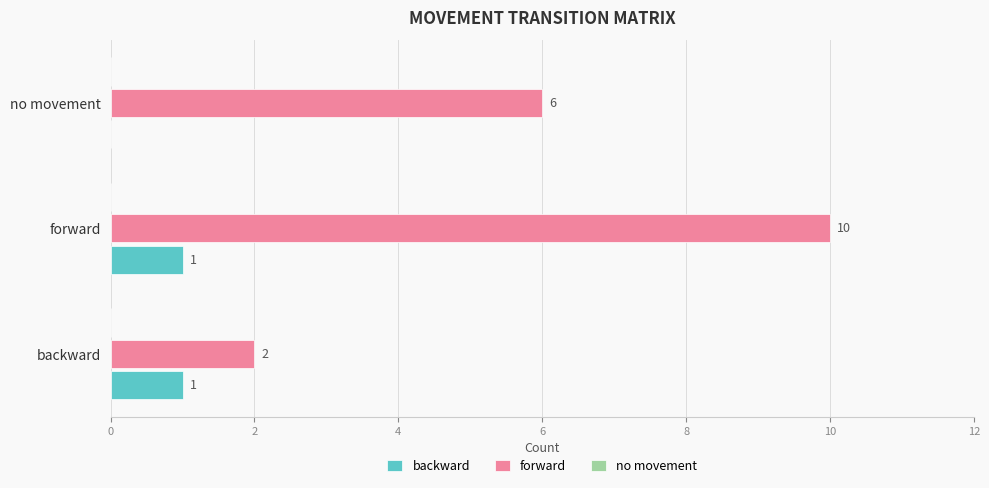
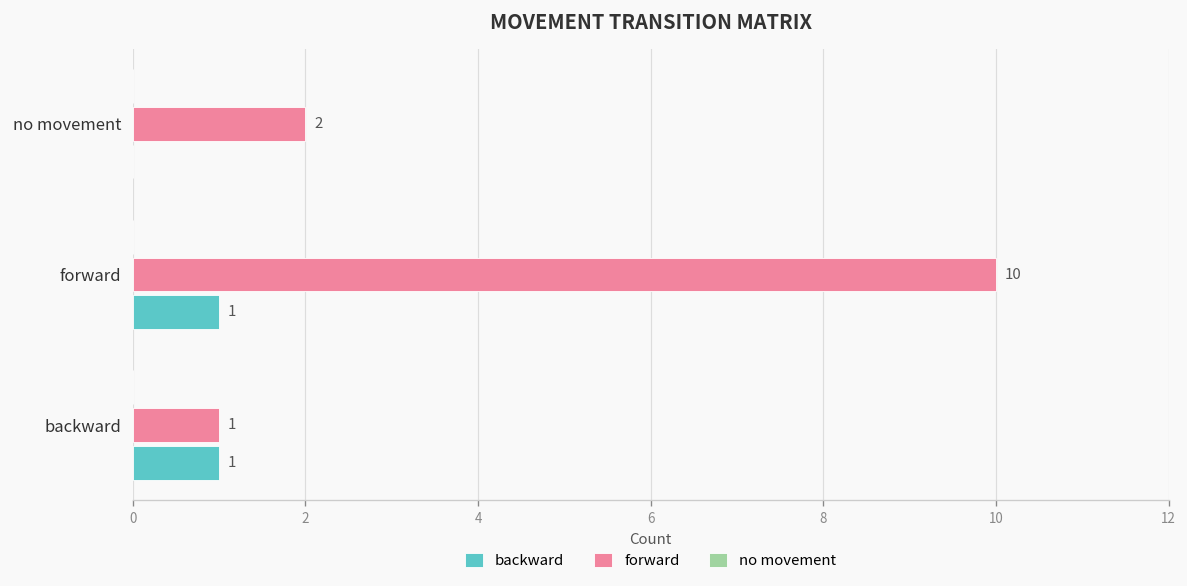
  {
    "backward": {
      "forward": 1,
      "backward": 1
    },
    "forward": {
-     "no movement": 6,
+     "no movement": 2,
      "forward": 10,
-     "backward": 2
+     "backward": 1
    },
    "no movement": {
      "no movement": 0.0,
      "forward": 0.0,
      "backward": 0.0
    }
  }
